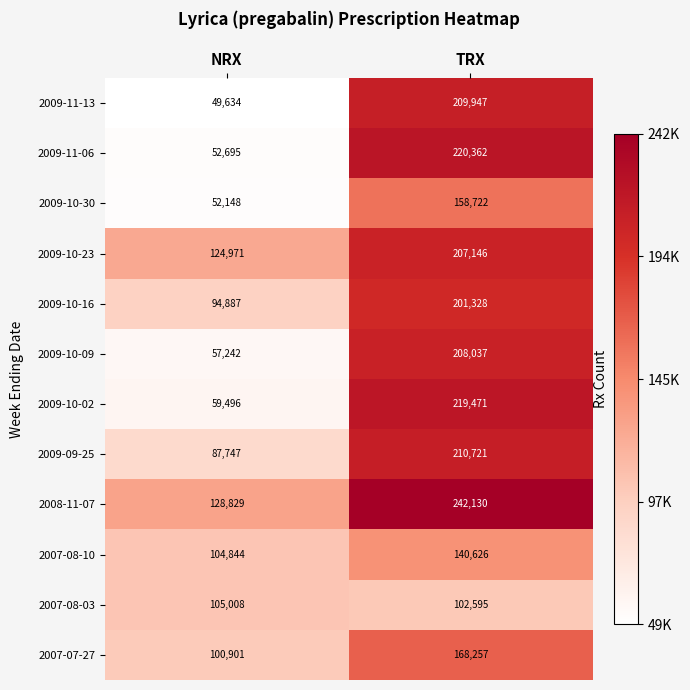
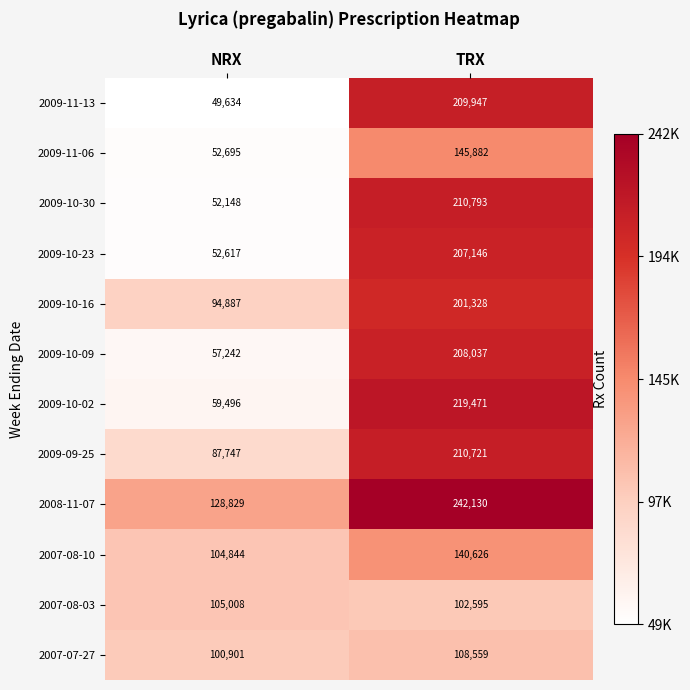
  {
    "2009-11-13": {
      "NRX": "49,634",
      "TRX": "209,947"
    },
    "2009-11-06": {
      "NRX": "52,695",
-     "TRX": "220,362"
+     "TRX": "145,882"
    },
    "2009-10-30": {
      "NRX": "52,148",
-     "TRX": "158,722"
+     "TRX": "210,793"
    },
    "2009-10-23": {
-     "NRX": "124,971",
+     "NRX": "52,617",
      "TRX": "207,146"
    },
    "2009-10-16": {
      "NRX": "94,887",
      "TRX": "201,328"
    },
    "2009-10-09": {
      "NRX": "57,242",
      "TRX": "208,037"
    },
    "2009-10-02": {
      "NRX": "59,496",
      "TRX": "219,471"
    },
    "2009-09-25": {
      "NRX": "87,747",
      "TRX": "210,721"
    },
    "2008-11-07": {
      "NRX": "128,829",
      "TRX": "242,130"
    },
    "2007-08-10": {
      "NRX": "104,844",
      "TRX": "140,626"
    },
    "2007-08-03": {
      "NRX": "105,008",
      "TRX": "102,595"
    },
    "2007-07-27": {
      "NRX": "100,901",
-     "TRX": "168,257"
+     "TRX": "108,559"
    }
  }
